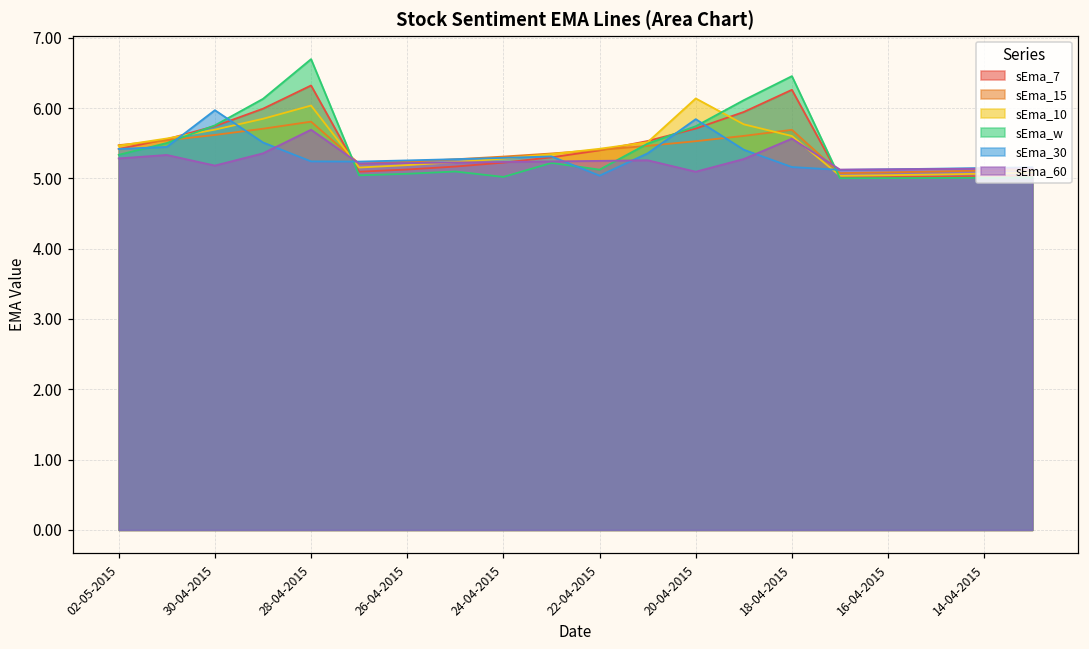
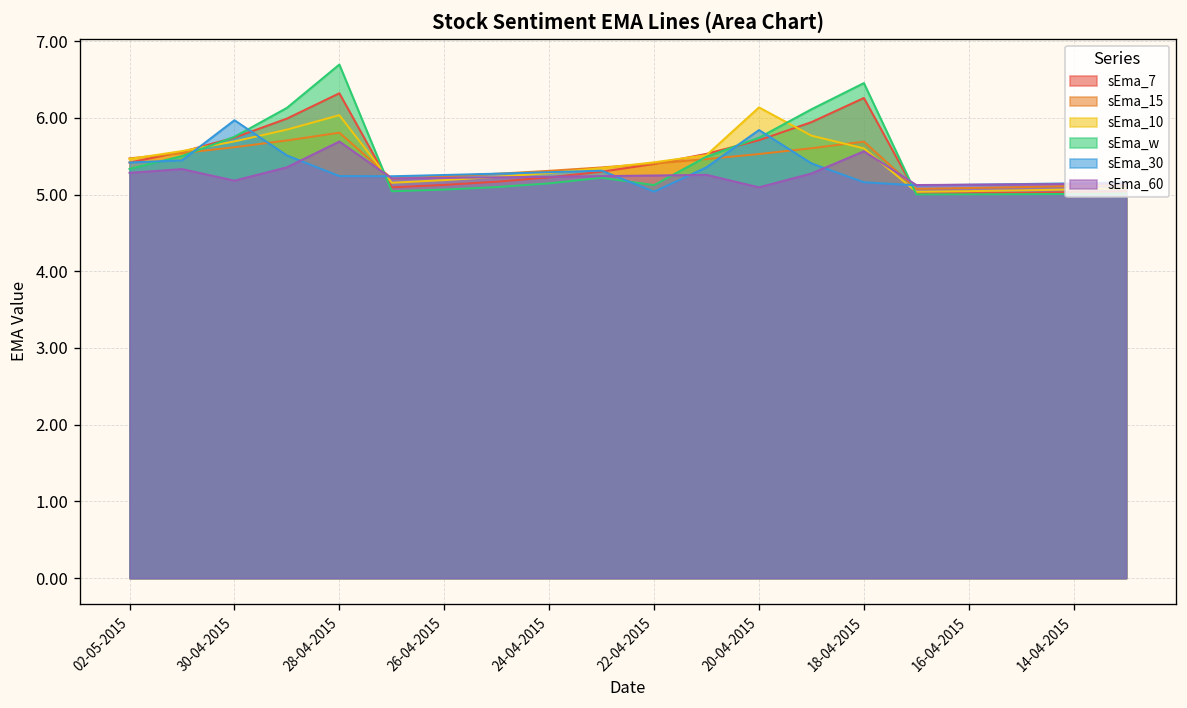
  {
    "sEma_10": {
      "30-04-2015": 5.7,
      "28-04-2015": 6.0,
      "20-04-2015": 6.1
    },
    "sEma_w": {
      "02-05-2015": 5.3,
      "28-04-2015": 6.7,
      "26-04-2015": 5.1,
-     "24-04-2015": 5.0,
+     "24-04-2015": 5.1,
      "22-04-2015": 5.1,
      "18-04-2015": 6.5
    },
    "sEma_30": {
      "30-04-2015": 6.0,
      "28-04-2015": 5.2,
      "22-04-2015": 5.0,
      "20-04-2015": 5.8,
      "18-04-2015": 5.2
    },
    "sEma_60": {
      "02-05-2015": 5.3,
      "30-04-2015": 5.2,
      "28-04-2015": 5.7,
      "22-04-2015": 5.2,
      "20-04-2015": 5.1
    }
  }
